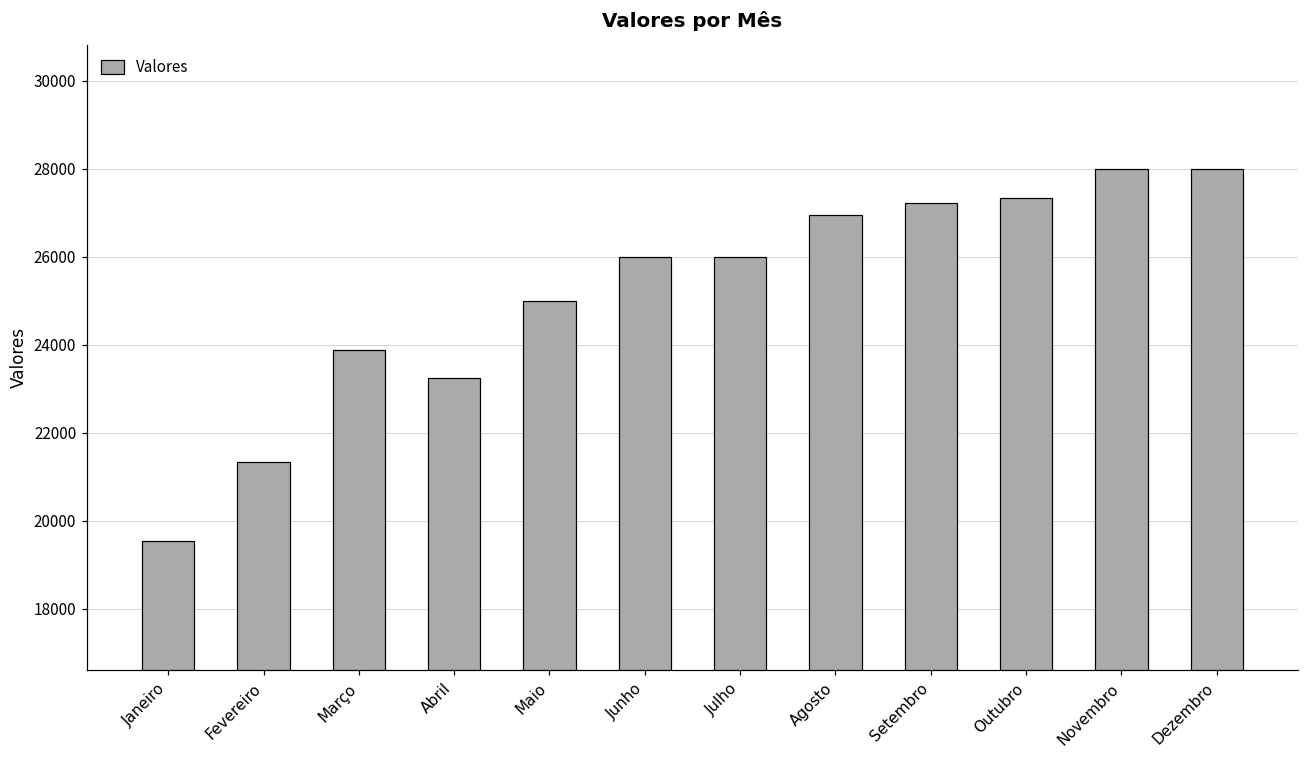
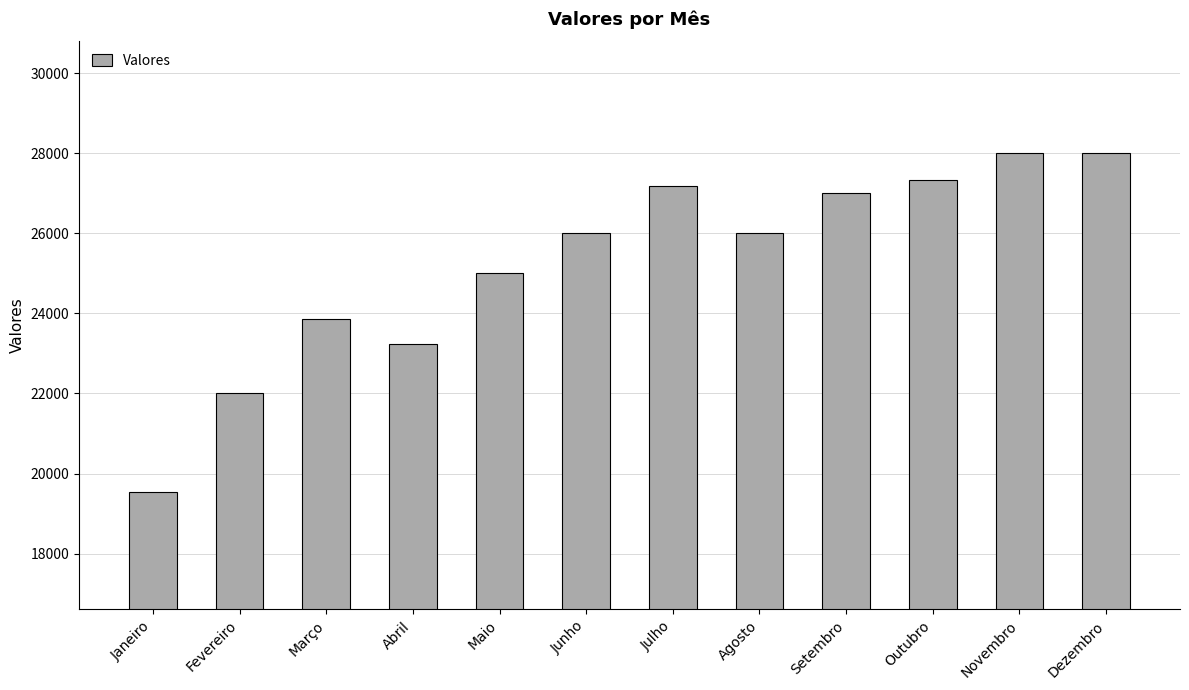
  {
    "Janeiro": 19500,
-   "Fevereiro": 21300,
+   "Fevereiro": 22000,
    "Março": 23900,
    "Abril": 23200,
    "Maio": 25000,
    "Junho": 26000,
-   "Julho": 26000,
-   "Agosto": 27000,
-   "Setembro": 27200,
+   "Julho": 27200,
+   "Agosto": 26000,
+   "Setembro": 27000,
    "Outubro": 27300,
    "Novembro": 28000,
    "Dezembro": 28000
  }
